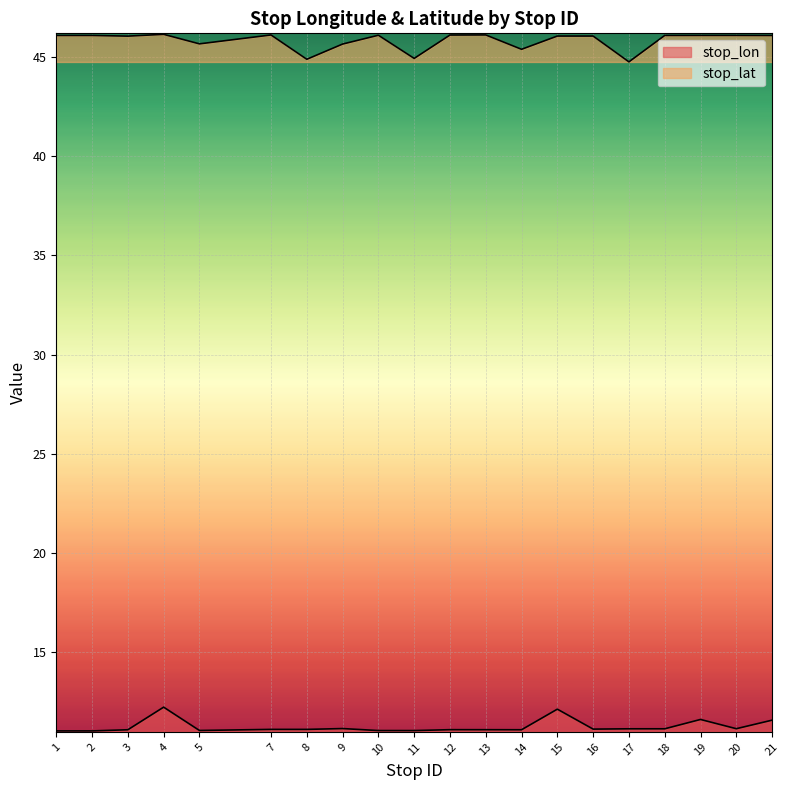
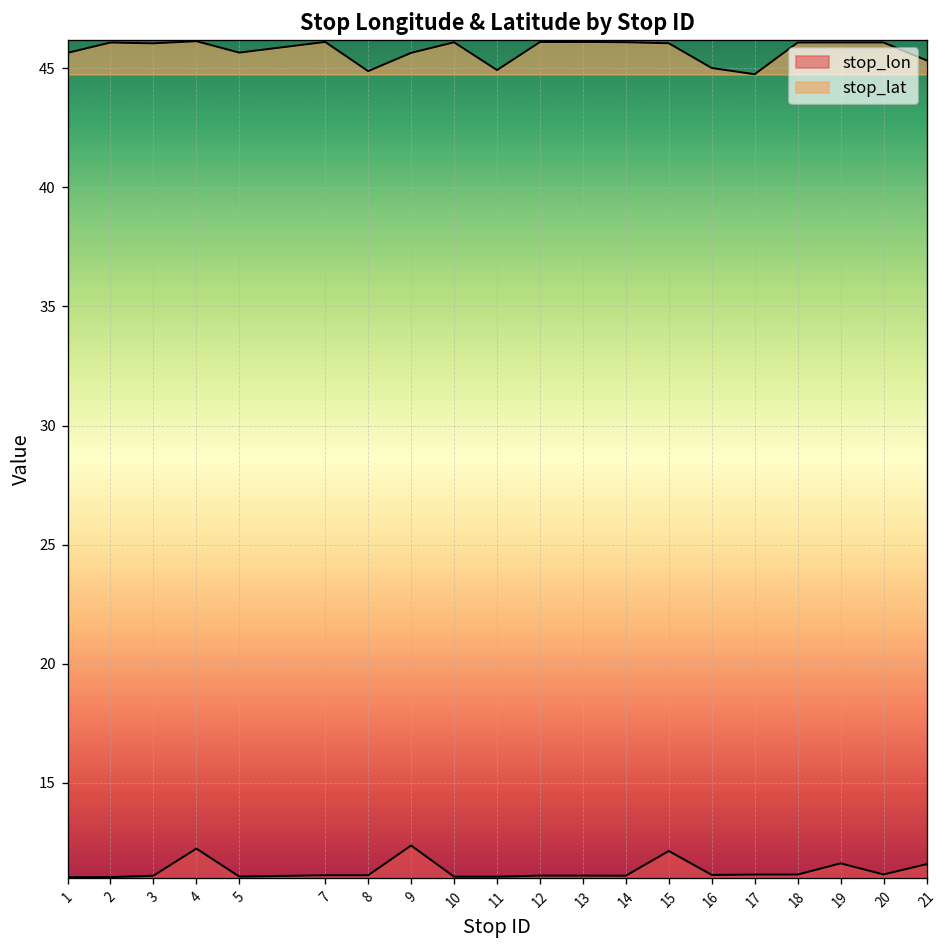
  {
    "stop_lon": {
      "1": 11.0,
      "2": 11.0,
      "3": 11.1,
      "4": 12.2,
      "5": 11.1,
      "7": 11.1,
      "8": 11.1,
-     "9": 11.2,
+     "9": 12.4,
      "10": 11.1,
      "11": 11.1,
      "12": 11.1,
      "13": 11.1,
      "14": 11.1,
      "15": 12.1,
      "16": 11.1,
      "17": 11.2,
      "18": 11.2,
      "19": 11.6,
      "20": 11.2,
      "21": 11.6
    },
    "stop_lat": {
-     "1": 46.1,
+     "1": 45.6,
      "2": 46.1,
      "3": 46.0,
      "4": 46.1,
      "5": 45.7,
      "7": 46.1,
      "8": 44.9,
      "9": 45.6,
      "10": 46.1,
      "11": 44.9,
      "12": 46.1,
      "13": 46.1,
-     "14": 45.4,
+     "14": 46.1,
      "15": 46.0,
-     "16": 46.0,
+     "16": 45.0,
      "17": 44.7,
      "18": 46.1,
      "19": 46.1,
      "20": 46.1,
-     "21": 46.1
+     "21": 45.3
    }
  }
